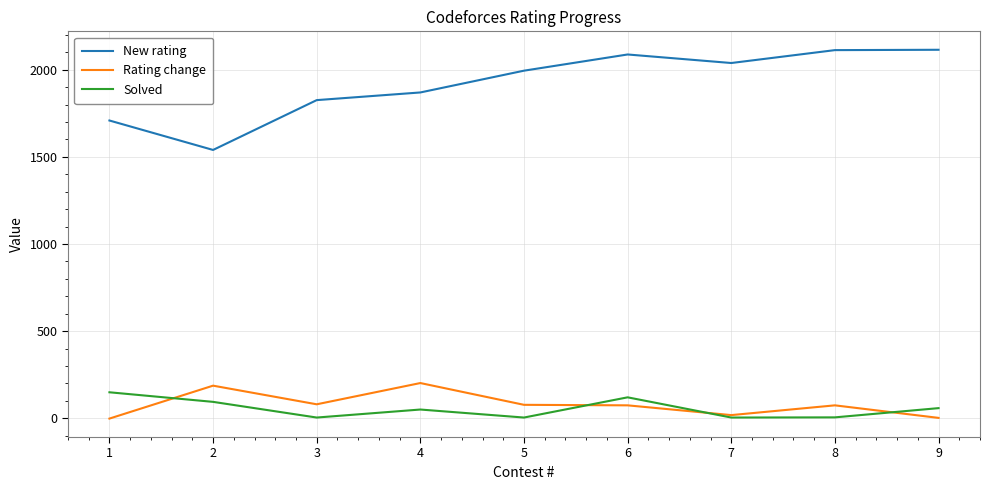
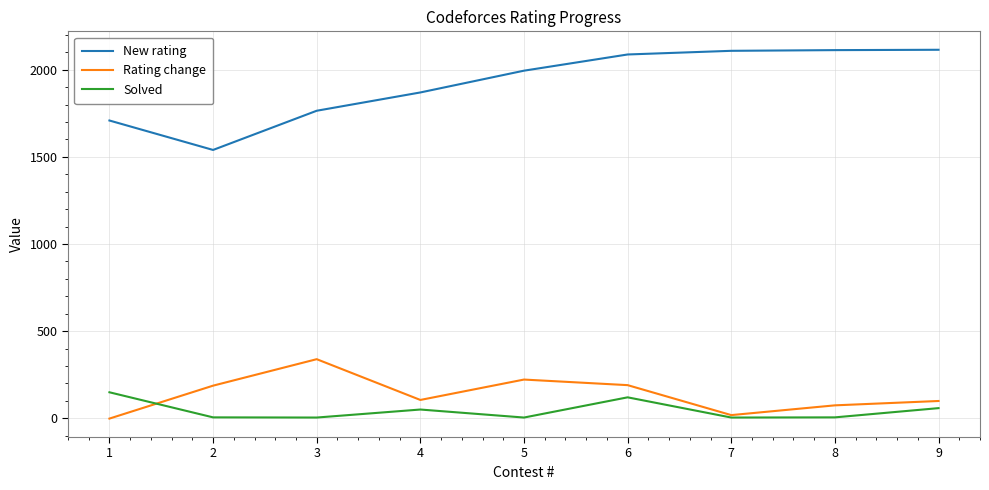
  {
    "New rating": {
      "1": 1710,
      "2": 1540,
-     "3": 1830,
+     "3": 1770,
      "4": 1870,
      "5": 2000,
      "6": 2090,
-     "7": 2040,
+     "7": 2110,
      "8": 2110,
      "9": 2120
    },
    "Rating change": {
      "1": 0,
      "2": 190,
-     "3": 80,
-     "4": 200,
-     "5": 80,
-     "6": 70,
+     "3": 340,
+     "4": 110,
+     "5": 220,
+     "6": 190,
      "8": 70,
-     "9": 0
+     "9": 100
    },
    "Solved": {
      "1": 150,
-     "2": 90,
+     "2": 10,
      "3": 0,
      "4": 50,
      "5": 0,
      "6": 120,
      "8": 10,
      "9": 60
    }
  }
